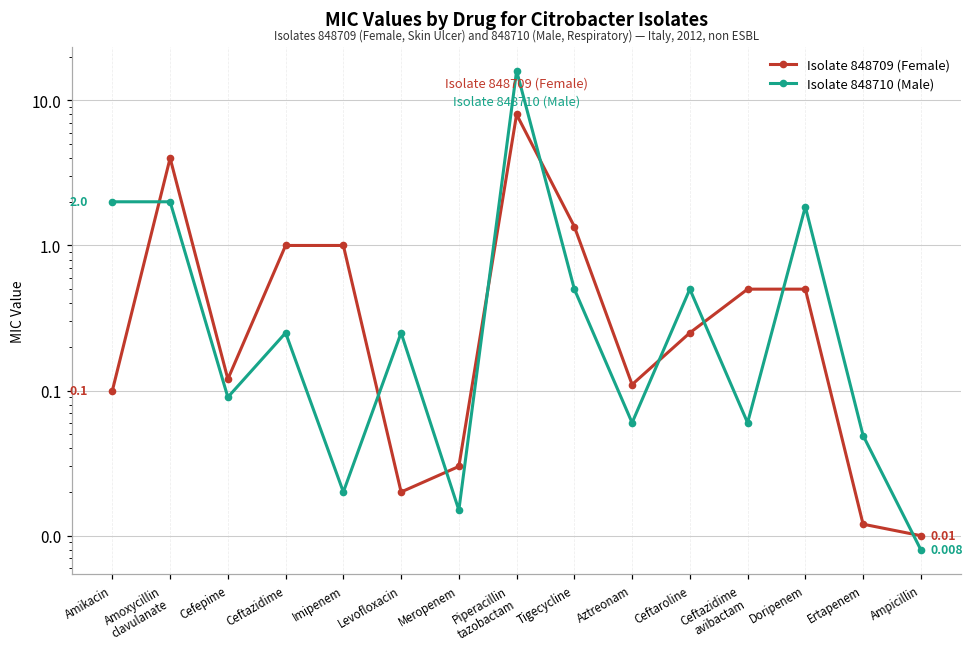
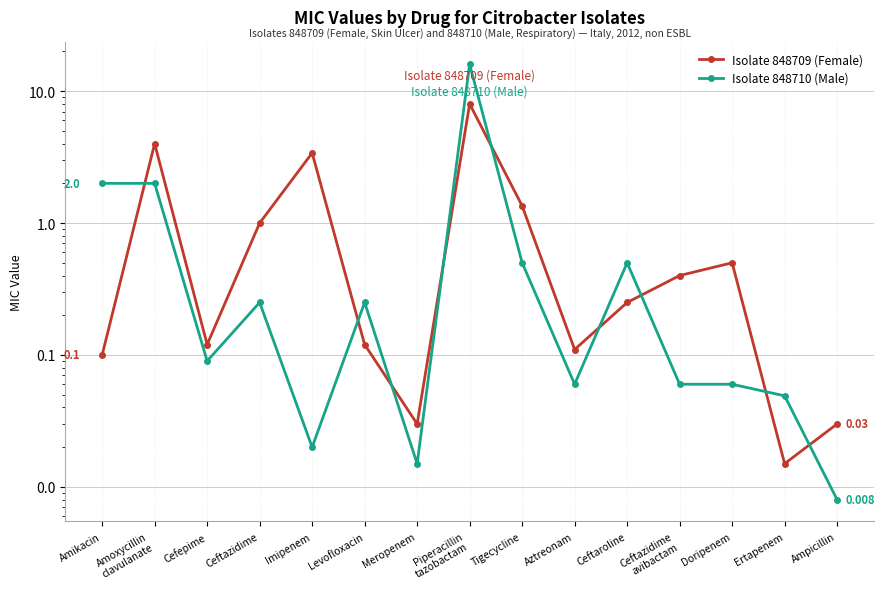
  {
    "Isolate 848709 (Female)": {
      "Amikacin": 0.1,
-     "Imipenem": 1.0,
-     "Levofloxacin": 0.02,
-     "Ceftazidime avibactam": 0.5,
-     "Ertapenem": 0.012,
-     "Ampicillin": 0.01
+     "Imipenem": 3.4,
+     "Levofloxacin": 0.12,
+     "Ceftazidime avibactam": 0.4,
+     "Ertapenem": 0.015,
+     "Ampicillin": 0.03
    },
    "Isolate 848710 (Male)": {
      "Amoxycillin clavulanate": 2.0,
      "Cefepime": 0.09,
      "Ceftazidime": 0.25,
      "Imipenem": 0.02,
      "Levofloxacin": 0.25,
      "Meropenem": 0.015,
      "Tigecycline": 0.50,
      "Aztreonam": 0.06,
      "Ceftaroline": 0.50,
      "Ceftazidime avibactam": 0.06,
-     "Doripenem": 1.9,
+     "Doripenem": 0.06,
      "Ertapenem": 0.05
    }
  }
